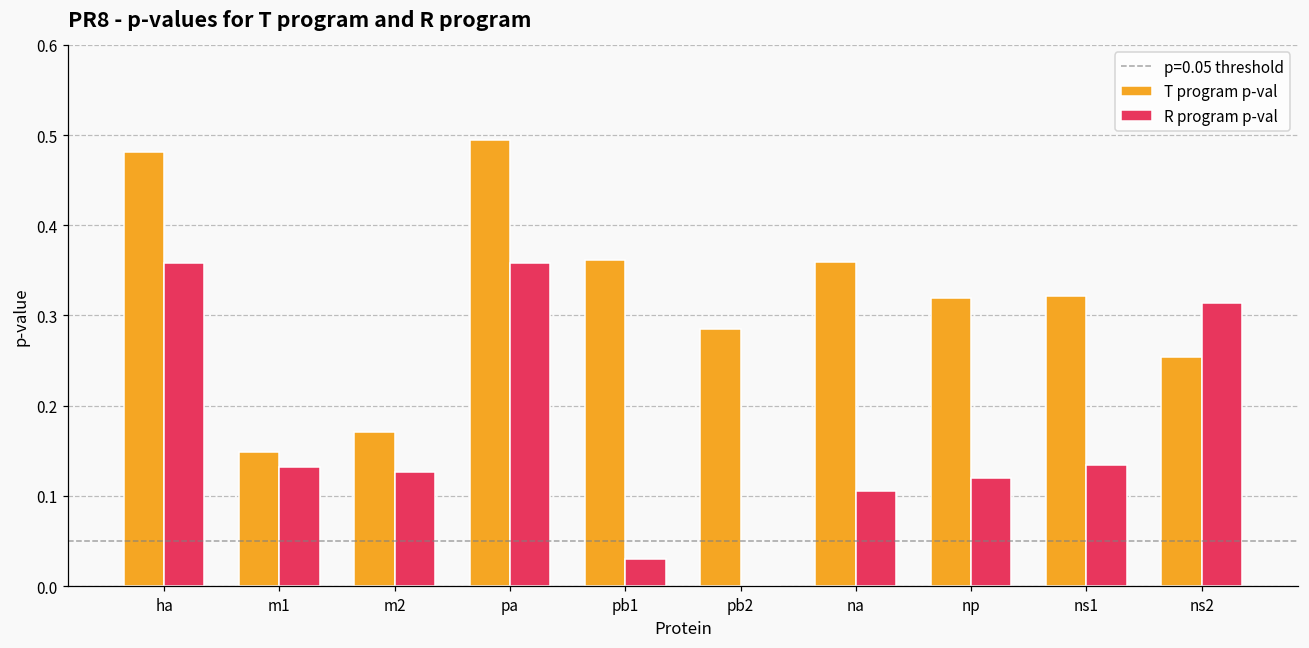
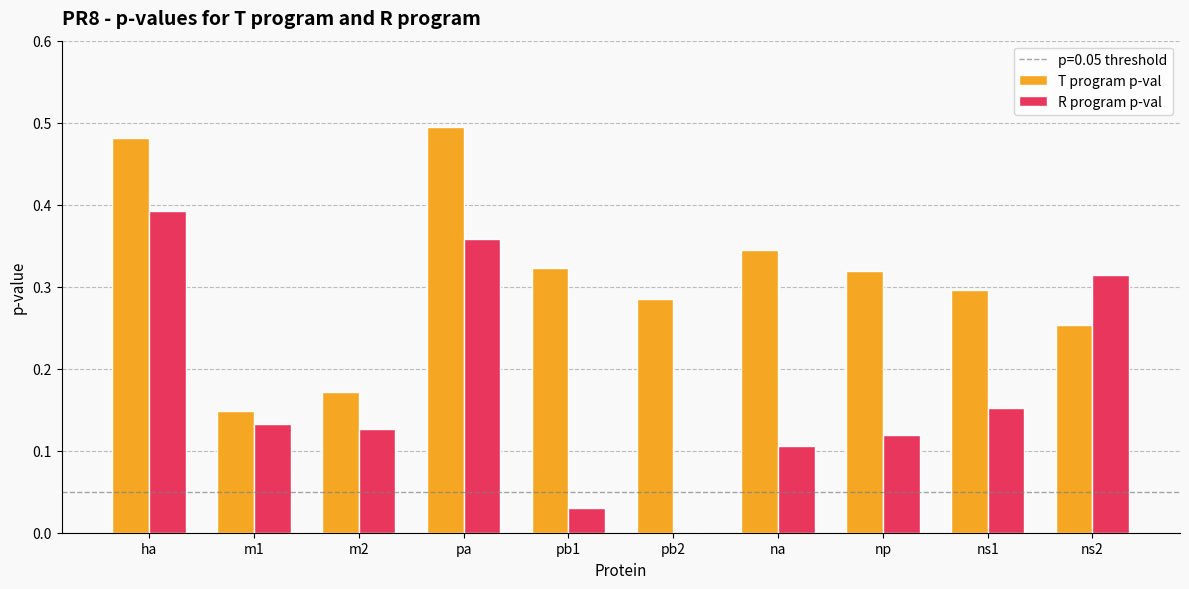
  {
    "T program p-val": {
      "ha": 0.48,
      "m1": 0.15,
      "m2": 0.17,
      "pa": 0.49,
-     "pb1": 0.36,
+     "pb1": 0.32,
      "pb2": 0.29,
-     "na": 0.36,
+     "na": 0.34,
      "np": 0.32,
-     "ns1": 0.32,
+     "ns1": 0.30,
      "ns2": 0.25
    },
    "R program p-val": {
-     "ha": 0.36,
+     "ha": 0.39,
      "m1": 0.13,
      "m2": 0.13,
      "pa": 0.36,
      "pb1": 0.03,
      "na": 0.11,
      "np": 0.12,
-     "ns1": 0.13,
+     "ns1": 0.15,
      "ns2": 0.31
    }
  }
